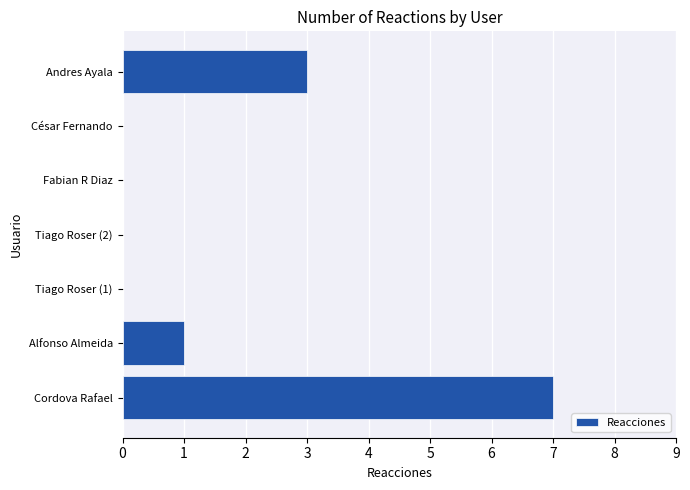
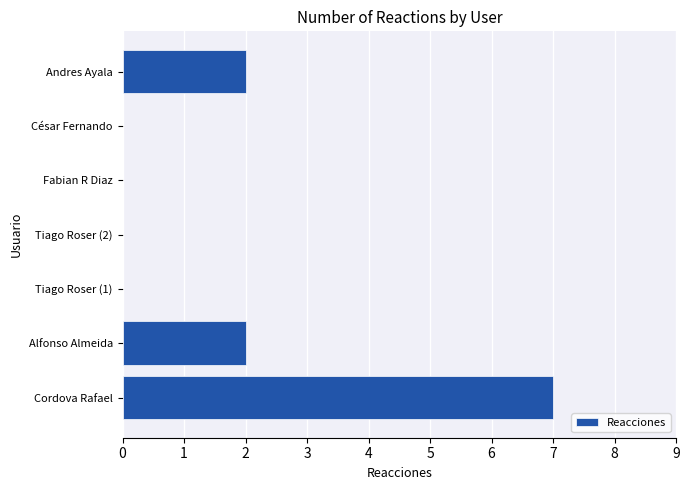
  {
-   "Andres Ayala": 3,
+   "Andres Ayala": 2,
    "César Fernando": 0,
    "Fabian R Diaz": 0,
    "Tiago Roser (2)": 0,
    "Tiago Roser (1)": 0,
-   "Alfonso Almeida": 1,
+   "Alfonso Almeida": 2,
    "Cordova Rafael": 7
  }
